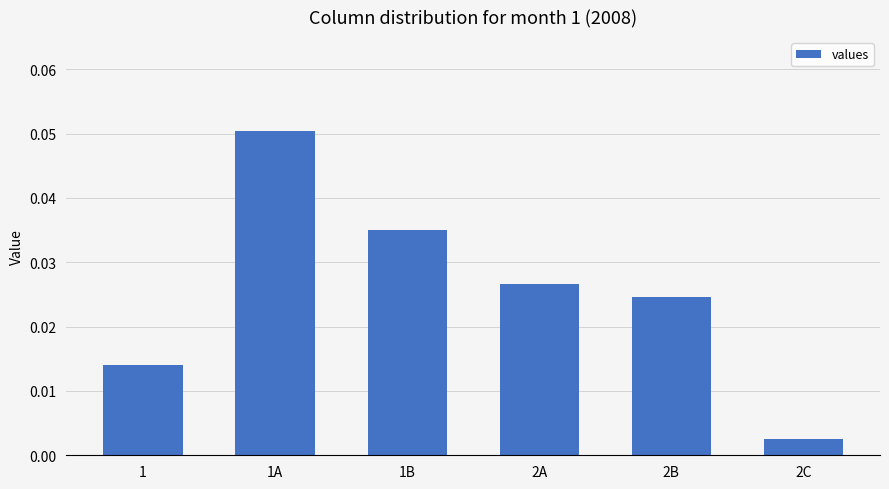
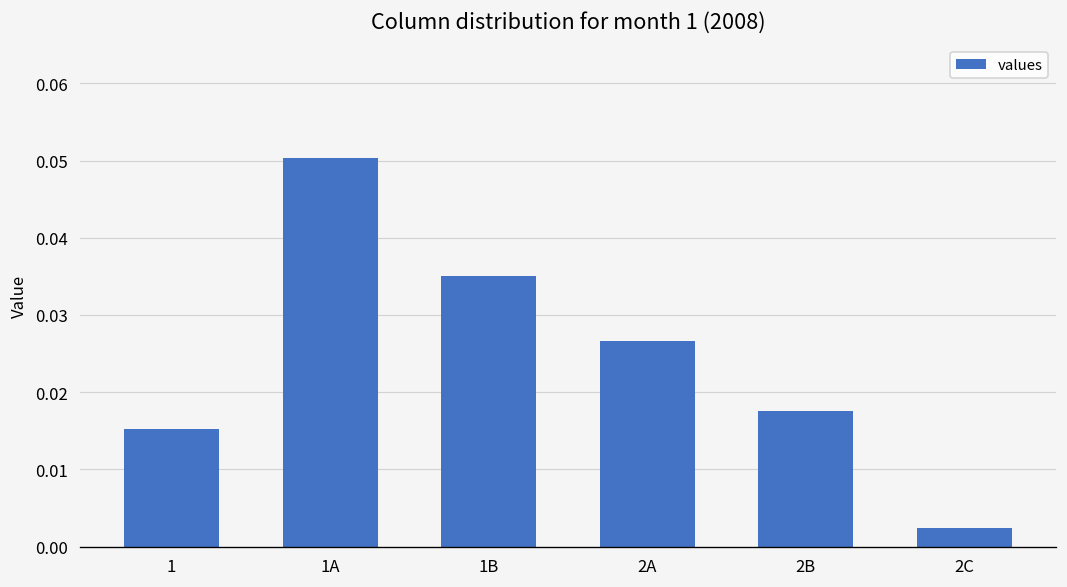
  {
-   "1": 0.014,
+   "1": 0.015,
    "1A": 0.050,
    "1B": 0.035,
    "2A": 0.027,
-   "2B": 0.025,
+   "2B": 0.018,
    "2C": 0.002
  }
